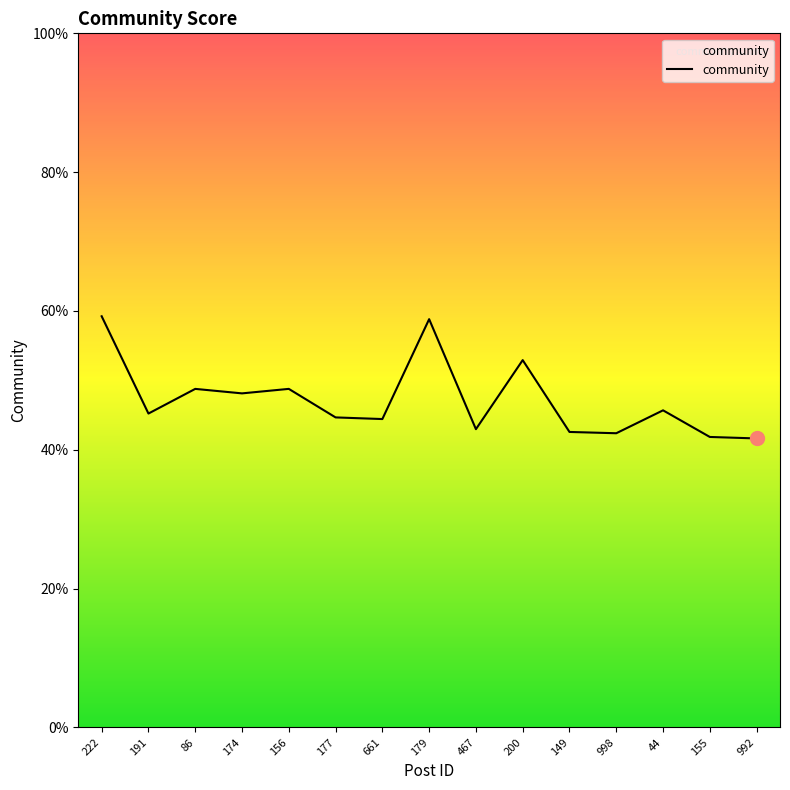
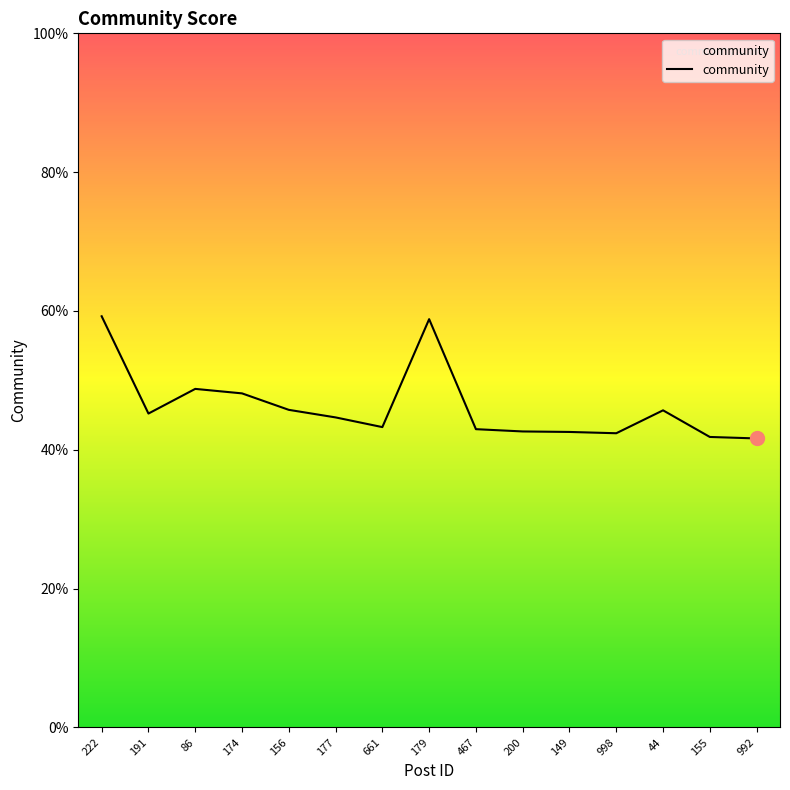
  {
    "community": {
      "222": "59%",
      "191": "45%",
      "86": "49%",
      "174": "48%",
-     "156": "49%",
+     "156": "46%",
      "177": "45%",
-     "661": "44%",
+     "661": "43%",
      "179": "59%",
      "467": "43%",
-     "200": "53%",
+     "200": "43%",
      "149": "43%",
      "998": "42%",
      "44": "46%",
      "155": "42%"
    }
  }
